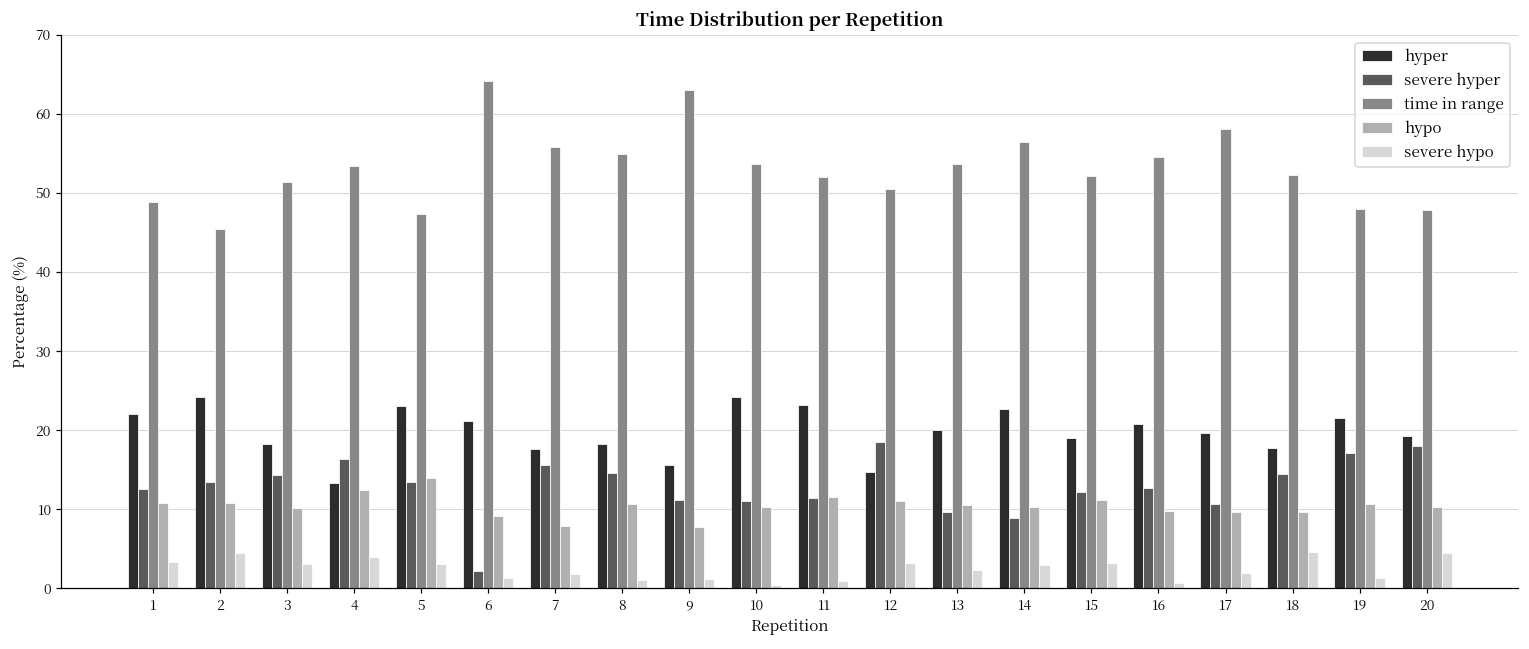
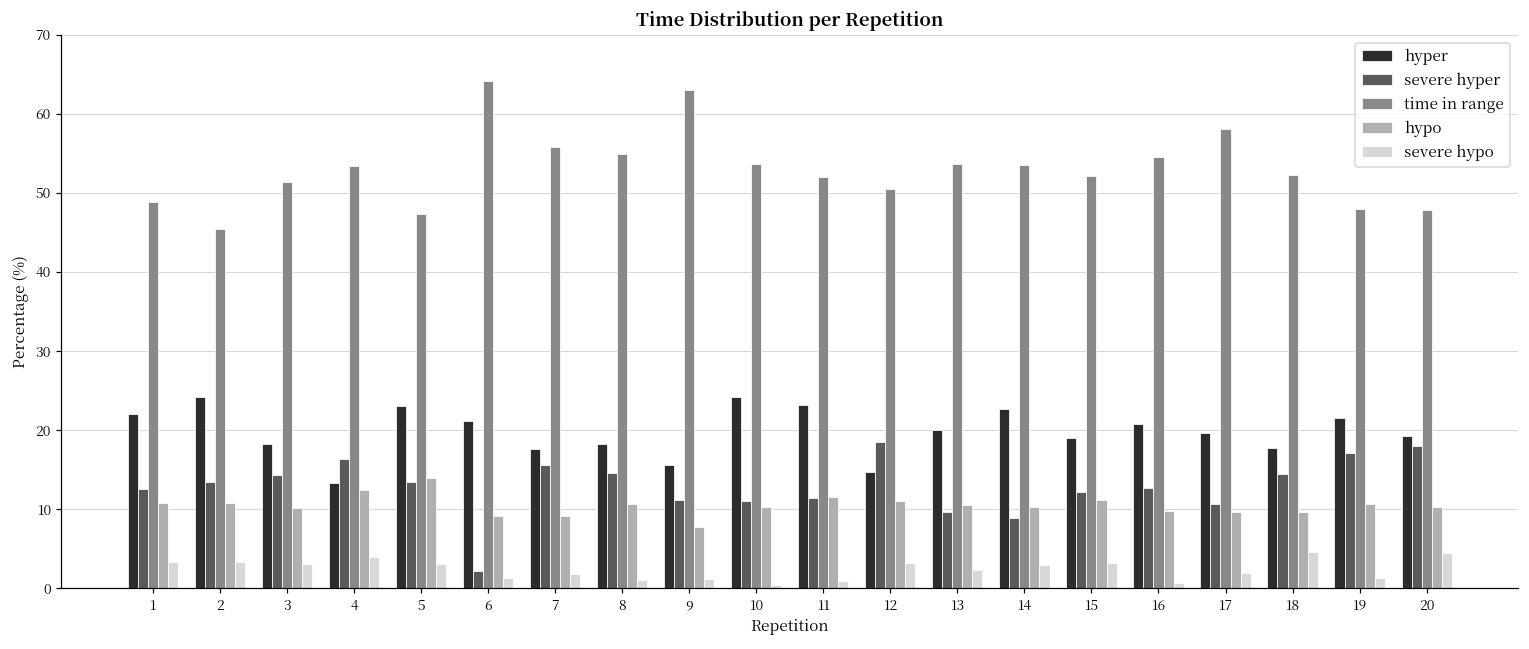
  {
    "hyper": {
      "1": 22,
      "2": 24,
      "3": 18,
      "4": 13,
      "5": 23,
      "6": 21,
      "7": 18,
      "8": 18,
      "9": 16,
      "10": 24,
      "11": 23,
      "12": 15,
      "13": 20,
      "14": 23,
      "15": 19,
      "16": 21,
      "17": 20,
      "18": 18,
      "19": 22,
      "20": 19
    },
    "severe hyper": {
      "1": 13,
      "2": 13,
      "3": 14,
      "4": 16,
      "5": 13,
      "6": 2,
      "7": 16,
      "8": 15,
      "9": 11,
      "10": 11,
      "11": 11,
      "12": 19,
      "13": 10,
      "14": 9,
      "15": 12,
      "16": 13,
      "17": 11,
      "18": 14,
      "19": 17,
      "20": 18
    },
    "time in range": {
      "1": 49,
      "2": 45,
      "3": 51,
      "4": 53,
      "5": 47,
      "6": 64,
      "7": 56,
      "8": 55,
      "9": 63,
      "10": 54,
      "11": 52,
      "12": 51,
      "13": 54,
-     "14": 56,
+     "14": 54,
      "15": 52,
      "16": 55,
      "17": 58,
      "18": 52,
      "19": 48,
      "20": 48
    },
    "hypo": {
      "1": 11,
      "2": 11,
      "3": 10,
      "4": 12,
      "5": 14,
      "6": 9,
-     "7": 8,
+     "7": 9,
      "8": 11,
      "9": 8,
      "10": 10,
      "11": 12,
      "12": 11,
      "13": 11,
      "14": 10,
      "15": 11,
      "16": 10,
      "17": 10,
      "18": 10,
      "19": 11,
      "20": 10
    },
    "severe hypo": {
      "1": 3,
-     "2": 5,
+     "2": 3,
      "3": 3,
      "4": 4,
      "5": 3,
      "6": 1,
      "7": 2,
      "8": 1,
      "9": 1,
      "10": 0,
      "11": 1,
      "12": 3,
      "13": 2,
      "14": 3,
      "15": 3,
      "16": 1,
      "17": 2,
      "18": 5,
      "19": 1,
      "20": 4
    }
  }
